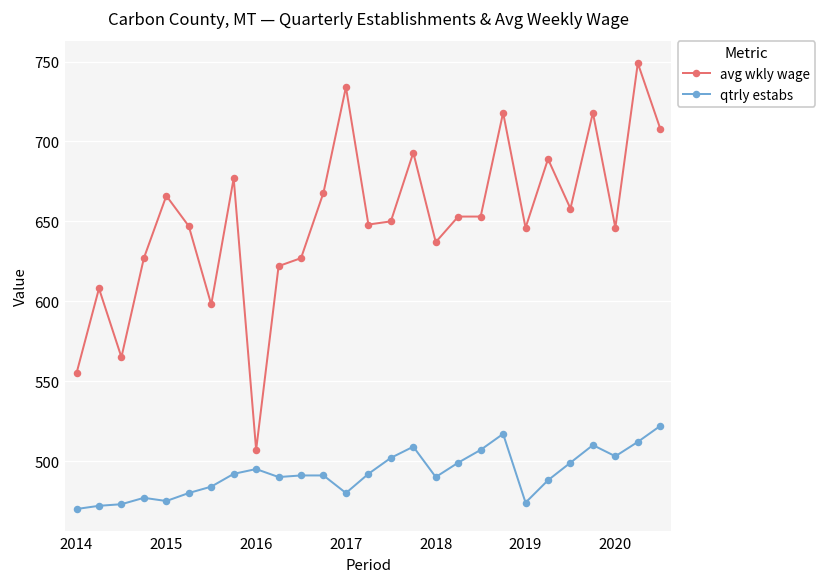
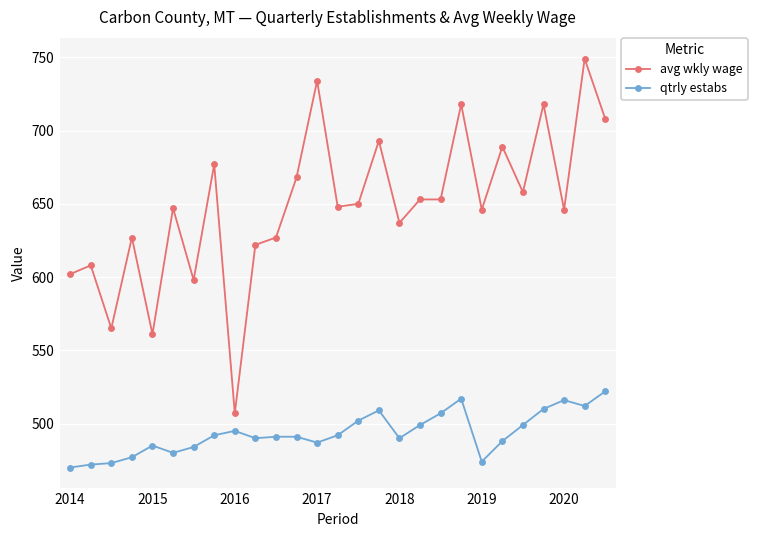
  {
    "avg wkly wage": {
-     "2014": 555,
-     "2015": 666,
+     "2014": 602,
+     "2015": 561,
      "2016": 507,
      "2017": 734,
      "2018": 637,
      "2019": 646,
      "2020": 646
    },
    "qtrly estabs": {
      "2014": 470,
-     "2015": 475,
+     "2015": 485,
      "2016": 495,
-     "2017": 480,
+     "2017": 487,
      "2018": 490,
      "2019": 474,
-     "2020": 503
+     "2020": 516
    }
  }
